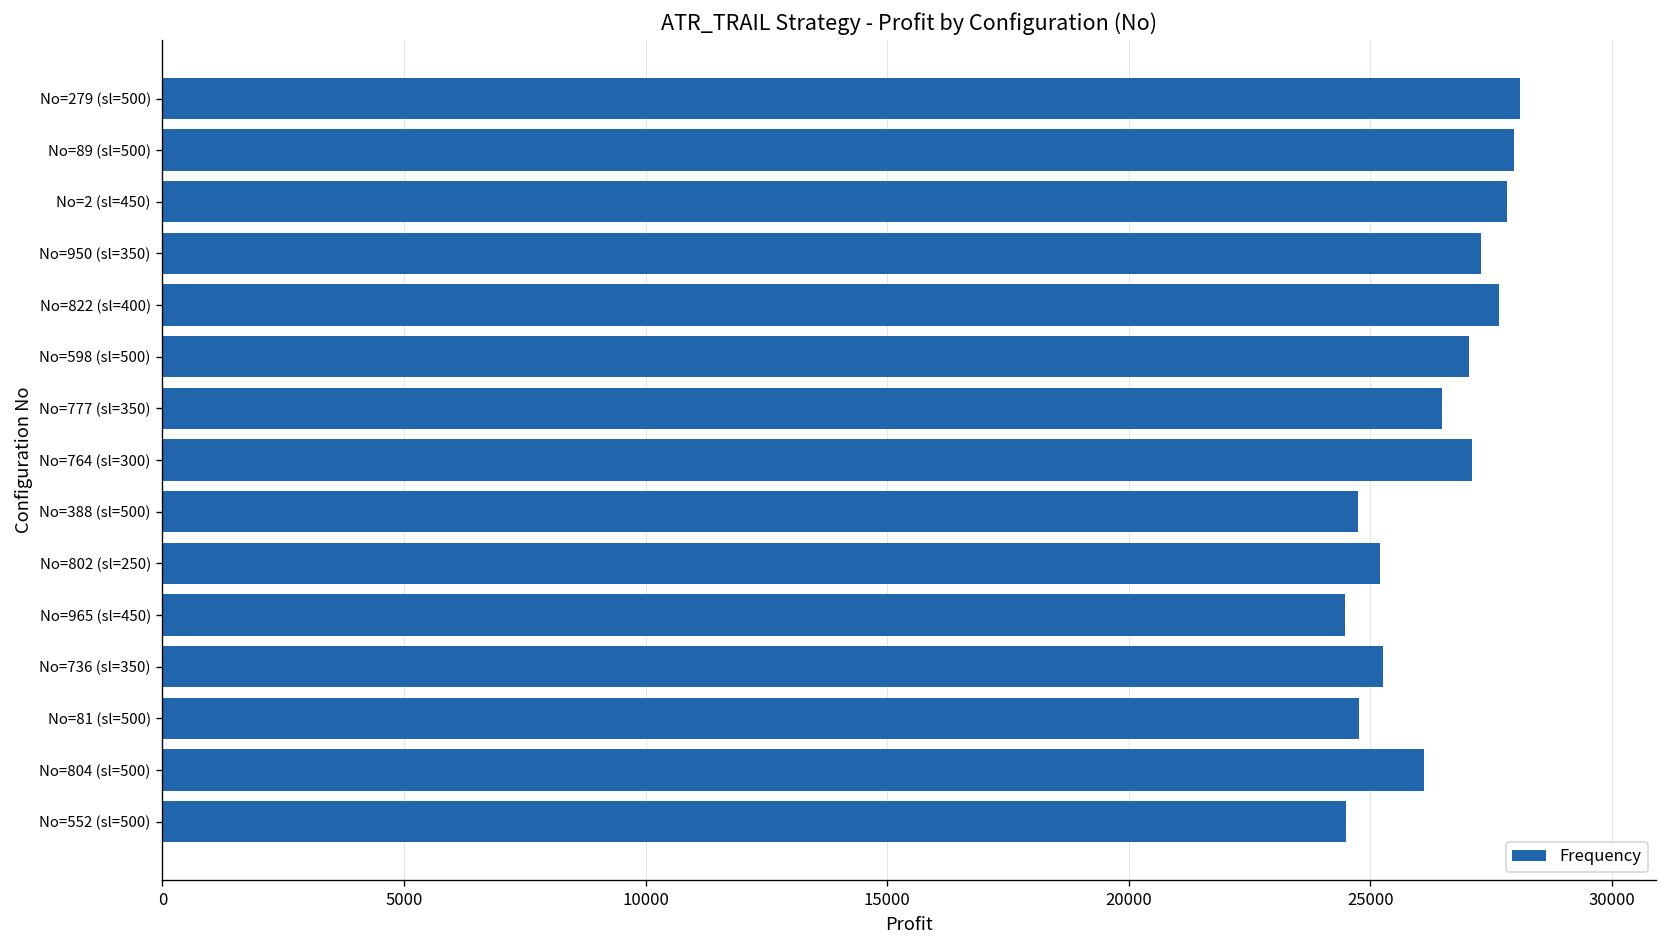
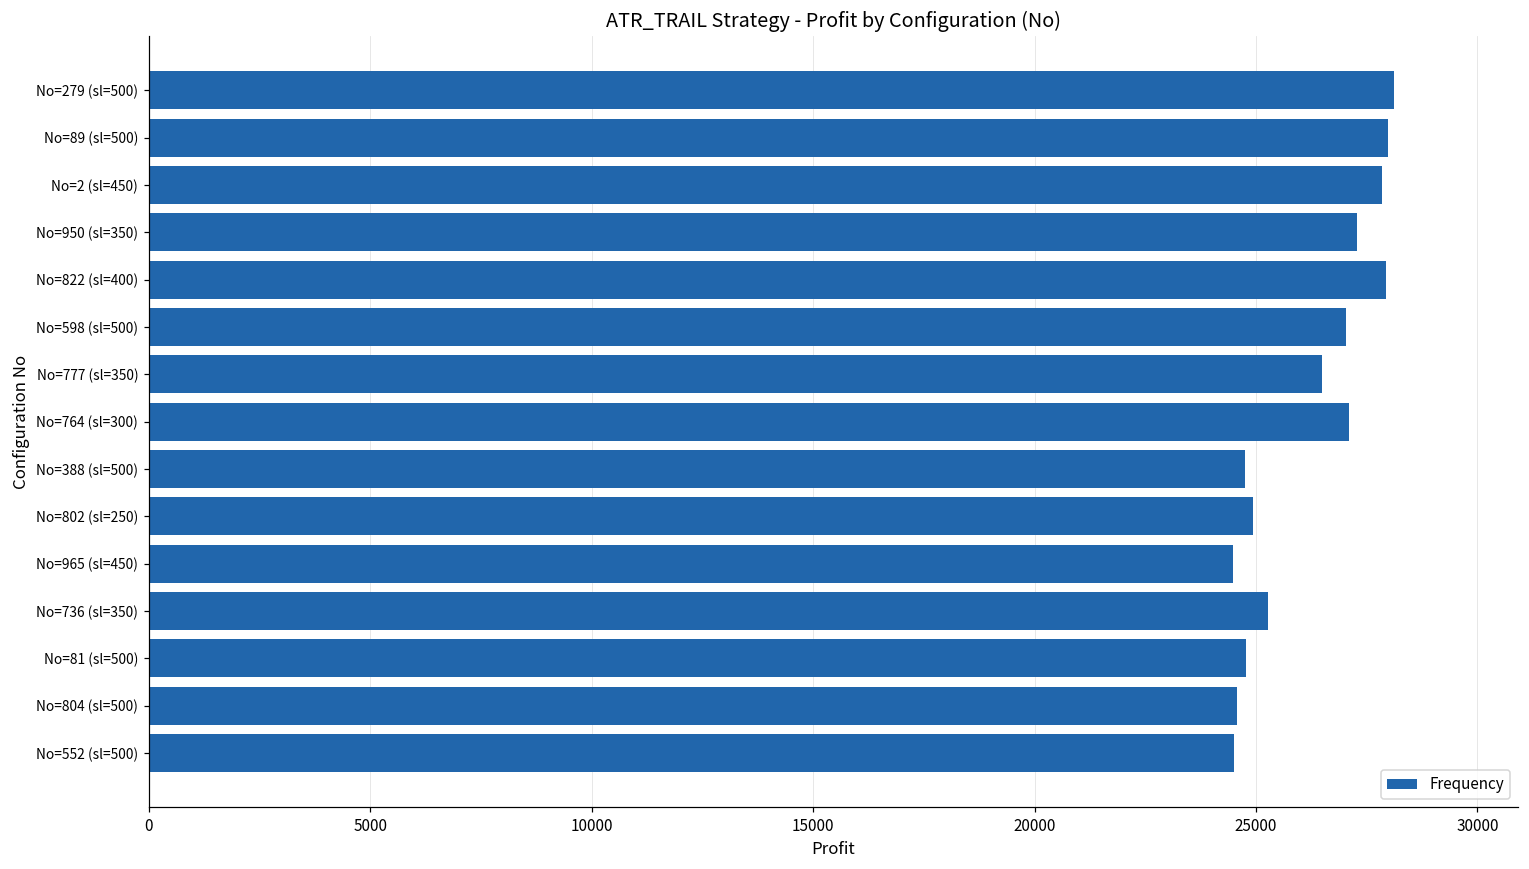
  {
    "No=279 (sl=500)": 28100,
    "No=89 (sl=500)": 28000,
    "No=2 (sl=450)": 27800,
    "No=950 (sl=350)": 27300,
-   "No=822 (sl=400)": 27700,
+   "No=822 (sl=400)": 27900,
    "No=598 (sl=500)": 27000,
    "No=777 (sl=350)": 26500,
    "No=764 (sl=300)": 27100,
    "No=388 (sl=500)": 24700,
-   "No=802 (sl=250)": 25200,
+   "No=802 (sl=250)": 24900,
    "No=965 (sl=450)": 24500,
    "No=736 (sl=350)": 25300,
    "No=81 (sl=500)": 24800,
-   "No=804 (sl=500)": 26100,
+   "No=804 (sl=500)": 24600,
    "No=552 (sl=500)": 24500
  }
